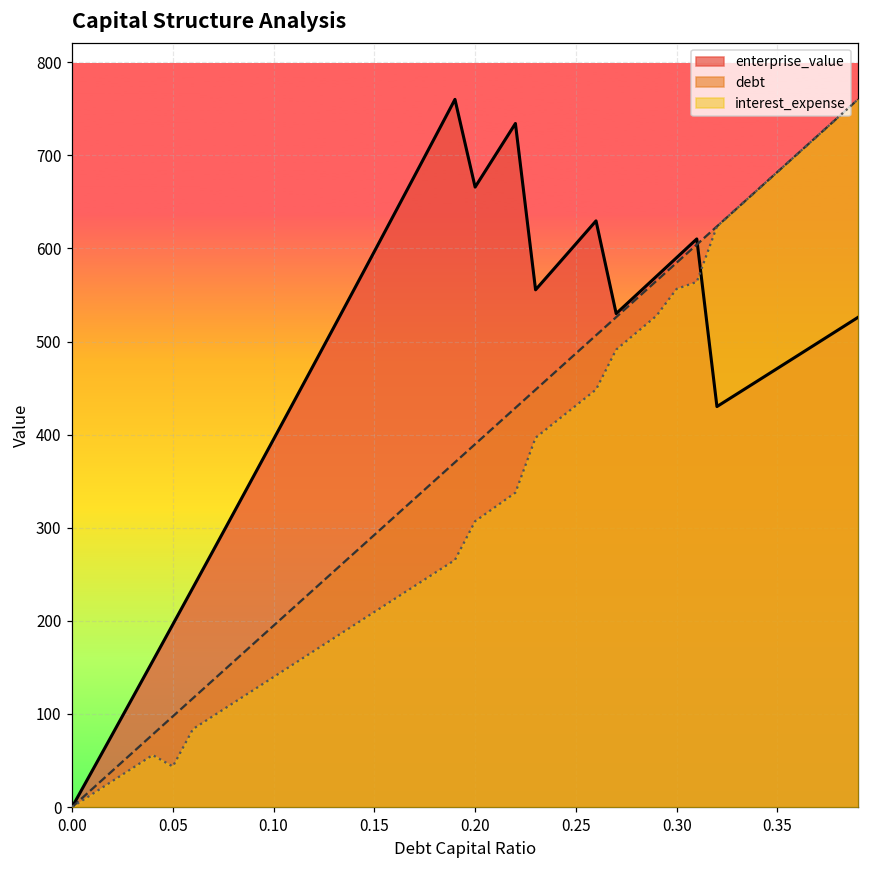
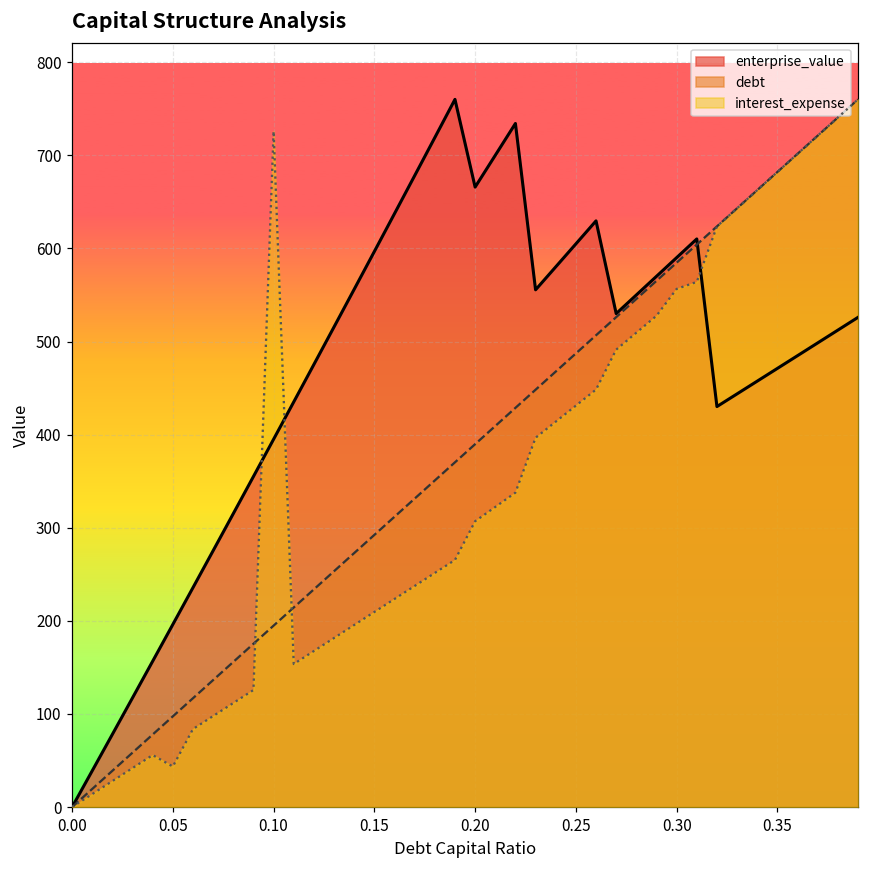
  {
    "interest_expense": {
      "0.05": 40,
-     "0.10": 140,
+     "0.10": 730,
      "0.15": 210,
      "0.20": 310,
      "0.25": 430,
      "0.30": 560
    }
  }
